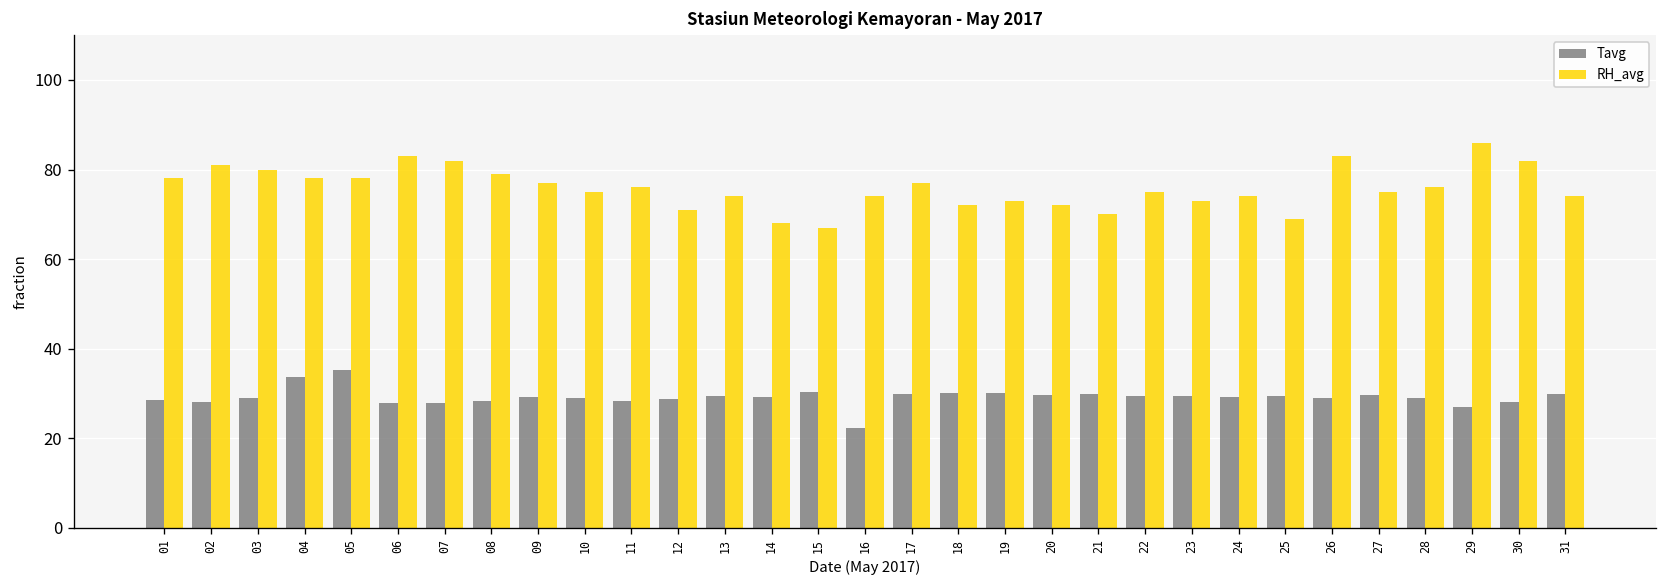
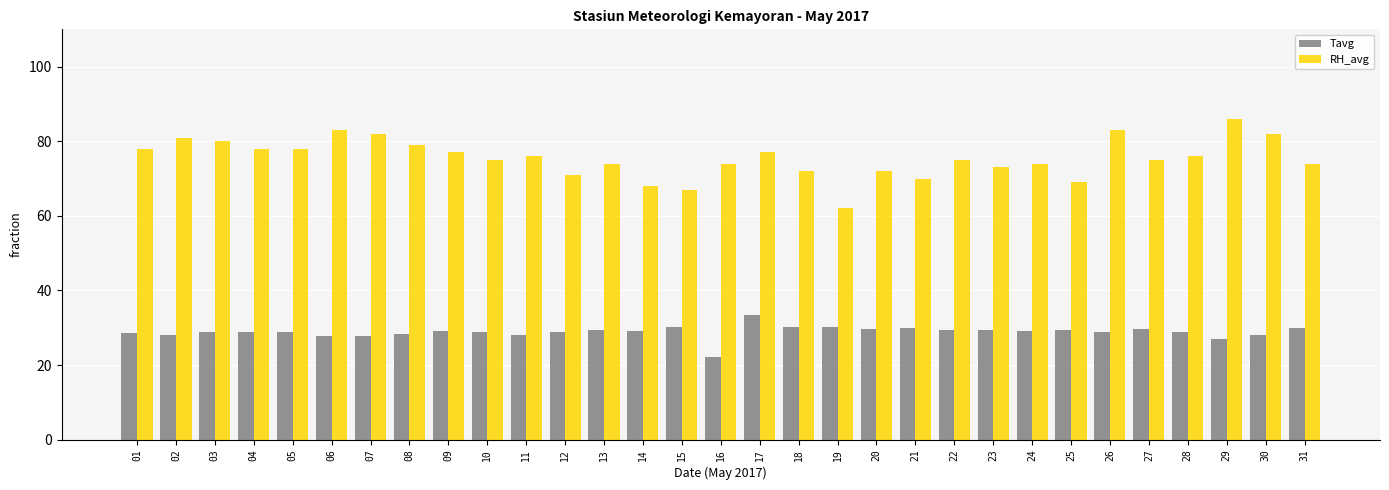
  {
    "Tavg": {
      "01": 29,
      "02": 28,
      "03": 29,
-     "04": 34,
-     "05": 35,
+     "04": 29,
+     "05": 29,
      "06": 28,
      "07": 28,
      "08": 28,
      "09": 29,
      "10": 29,
      "11": 28,
      "12": 29,
      "13": 29,
      "14": 29,
      "15": 30,
      "16": 22,
-     "17": 30,
+     "17": 33,
      "18": 30,
      "19": 30,
      "20": 30,
      "21": 30,
      "22": 29,
      "23": 30,
      "24": 29,
      "25": 29,
      "26": 29,
      "27": 30,
      "28": 29,
      "29": 27,
      "30": 28,
      "31": 30
    },
    "RH_avg": {
      "01": 78,
      "02": 81,
      "03": 80,
      "04": 78,
      "05": 78,
      "06": 83,
      "07": 82,
      "08": 79,
      "09": 77,
      "10": 75,
      "11": 76,
      "12": 71,
      "13": 74,
      "14": 68,
      "15": 67,
      "16": 74,
      "17": 77,
      "18": 72,
-     "19": 73,
+     "19": 62,
      "20": 72,
      "21": 70,
      "22": 75,
      "23": 73,
      "24": 74,
      "25": 69,
      "26": 83,
      "27": 75,
      "28": 76,
      "29": 86,
      "30": 82,
      "31": 74
    }
  }
